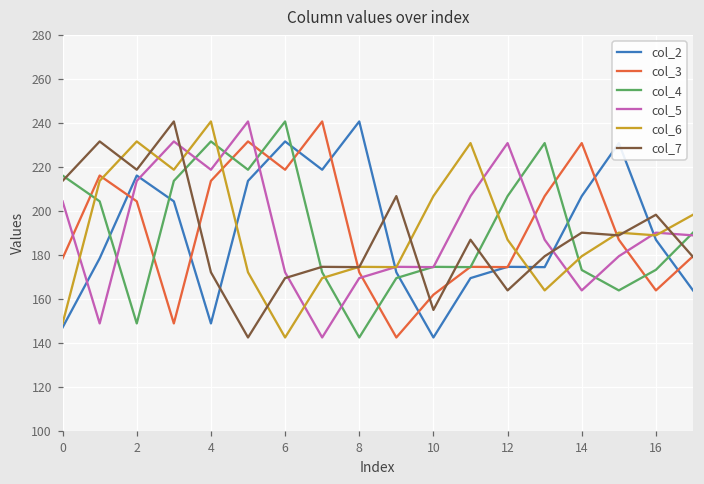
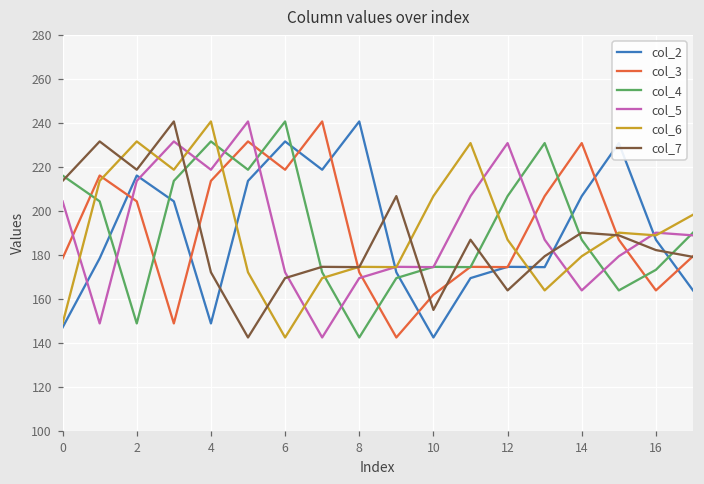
  {
    "col_2": {
      "0": 147,
      "2": 216,
      "4": 149,
      "6": 232,
      "8": 241,
      "10": 143,
      "14": 207,
      "16": 187
    },
    "col_3": {
      "0": 179,
      "2": 204,
      "4": 214,
      "6": 219,
      "8": 172,
      "10": 162,
      "14": 231,
      "16": 164
    },
    "col_4": {
      "0": 216,
      "2": 149,
      "4": 232,
      "6": 241,
      "8": 143,
      "12": 207,
-     "14": 173,
+     "14": 187,
      "16": 173
    },
    "col_5": {
      "0": 204,
      "2": 214,
      "4": 219,
      "6": 172,
      "8": 170,
      "12": 231,
      "14": 164
    },
    "col_6": {
      "0": 149,
      "2": 232,
      "4": 241,
      "6": 143,
      "10": 207,
      "12": 187,
      "14": 179
    },
    "col_7": {
      "0": 214,
      "2": 219,
      "4": 172,
      "6": 170,
      "10": 155,
      "12": 164,
      "14": 190,
-     "16": 198
+     "16": 182
    }
  }
